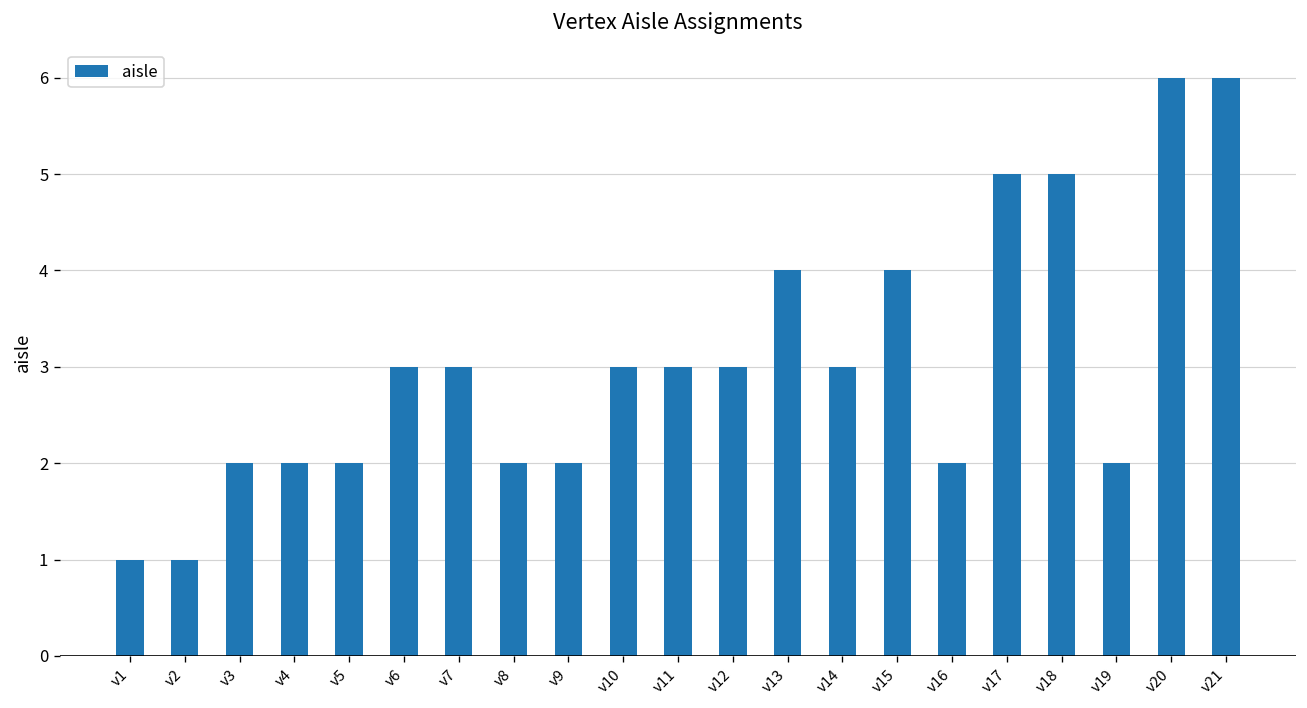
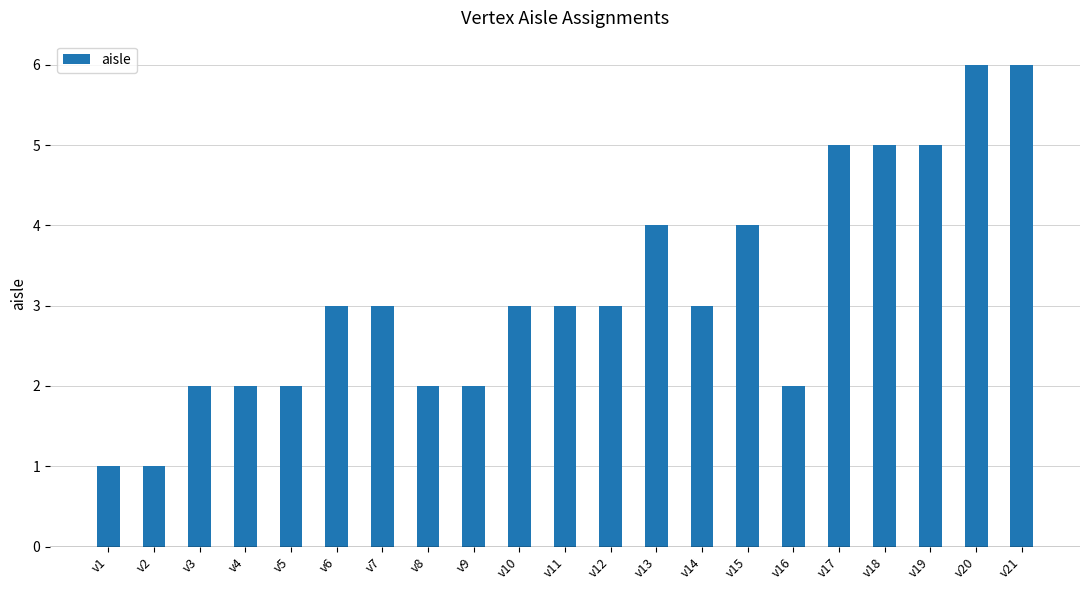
  {
    "v1": 1,
    "v2": 1,
    "v3": 2,
    "v4": 2,
    "v5": 2,
    "v6": 3,
    "v7": 3,
    "v8": 2,
    "v9": 2,
    "v10": 3,
    "v11": 3,
    "v12": 3,
    "v13": 4,
    "v14": 3,
    "v15": 4,
    "v16": 2,
    "v17": 5,
    "v18": 5,
-   "v19": 2,
+   "v19": 5,
    "v20": 6,
    "v21": 6
  }
